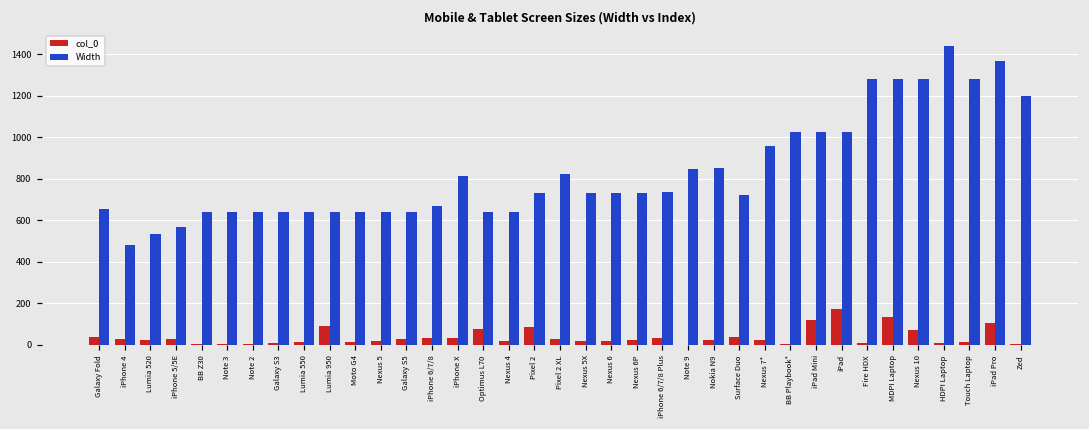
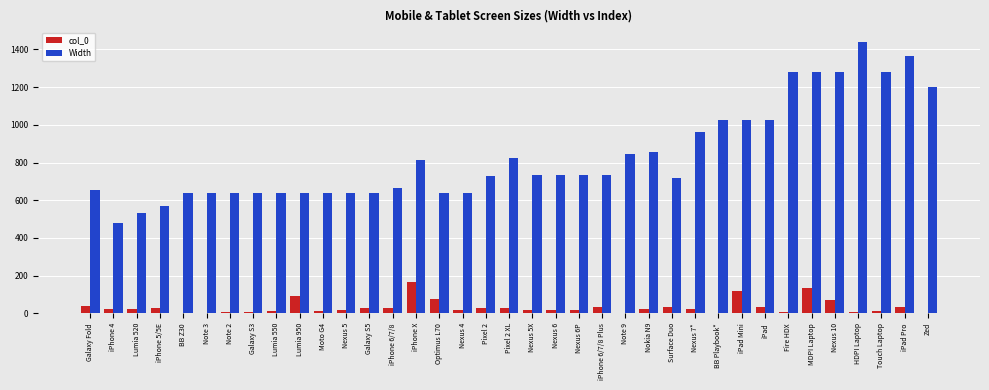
  {
    "col_0": {
      "Galaxy Fold": 40,
      "iPhone 4": 30,
      "Lumia 520": 20,
      "iPhone 5/5E": 30,
      "Lumia 950": 90,
      "Moto G4": 10,
      "Nexus 5": 20,
      "Galaxy S5": 30,
      "iPhone 6/7/8": 30,
-     "iPhone X": 30,
+     "iPhone X": 170,
      "Optimus L70": 80,
      "Nexus 4": 20,
-     "Pixel 2": 80,
+     "Pixel 2": 30,
      "Pixel 2 XL": 30,
      "Nexus 5X": 20,
      "Nexus 6": 20,
      "Nexus 6P": 20,
      "iPhone 6/7/8 Plus": 30,
      "Note 9": 0,
      "Nokia N9": 20,
      "Surface Duo": 40,
      "Nexus 7*": 20,
      "iPad Mini": 120,
-     "iPad": 170,
+     "iPad": 30,
      "MDPI Laptop": 130,
      "Nexus 10": 70,
-     "iPad Pro": 100
+     "iPad Pro": 30
    },
    "Width": {
      "Galaxy Fold": 650,
      "iPhone 4": 480,
      "Lumia 520": 530,
      "iPhone 5/5E": 570,
      "BB Z30": 640,
      "Note 3": 640,
      "Note 2": 640,
      "Galaxy S3": 640,
      "Lumia 550": 640,
      "Lumia 950": 640,
      "Moto G4": 640,
      "Nexus 5": 640,
      "Galaxy S5": 640,
      "iPhone 6/7/8": 670,
      "iPhone X": 810,
      "Optimus L70": 640,
      "Nexus 4": 640,
      "Pixel 2": 730,
      "Pixel 2 XL": 820,
      "Nexus 5X": 730,
      "Nexus 6": 730,
      "Nexus 6P": 730,
      "iPhone 6/7/8 Plus": 740,
      "Note 9": 850,
      "Nokia N9": 850,
      "Surface Duo": 720,
      "Nexus 7*": 960,
      "BB Playbook*": 1020,
      "iPad Mini": 1020,
      "iPad": 1020,
      "Fire HDX": 1280,
      "MDPI Laptop": 1280,
      "Nexus 10": 1280,
      "HDPI Laptop": 1440,
      "Touch Laptop": 1280,
      "iPad Pro": 1370,
      "Zed": 1200
    }
  }
